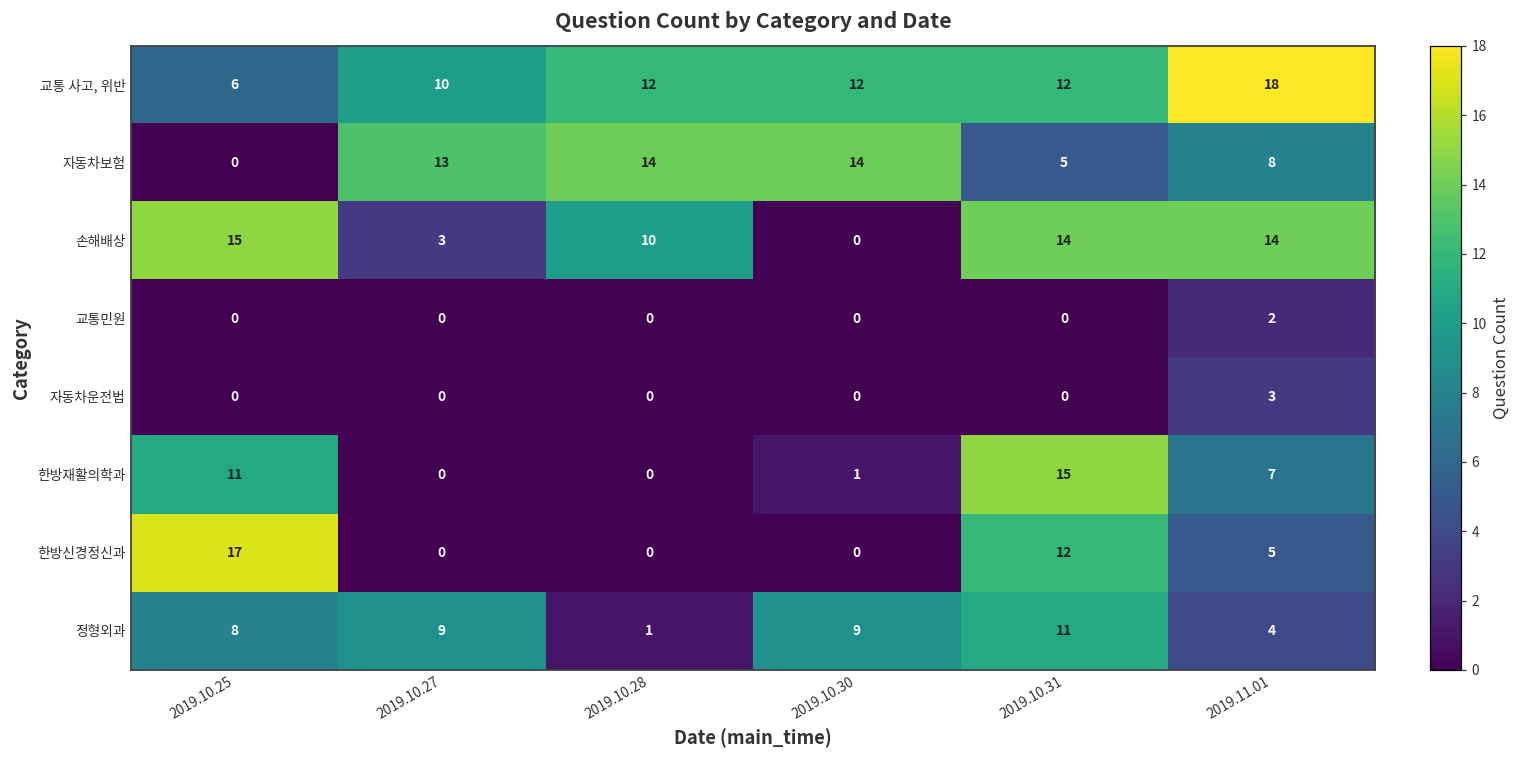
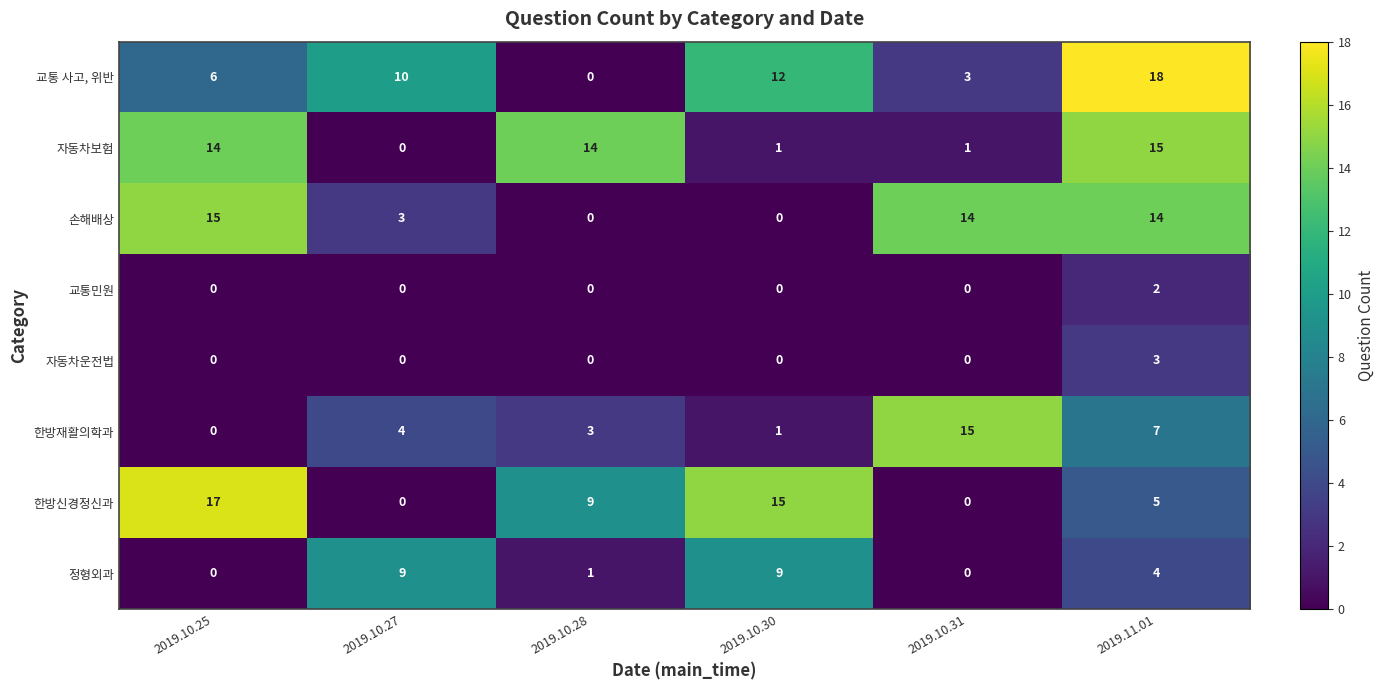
  {
    "교통 사고, 위반": {
      "2019.10.25": 6,
      "2019.10.27": 10,
-     "2019.10.28": 12,
+     "2019.10.28": 0,
      "2019.10.30": 12,
-     "2019.10.31": 12,
+     "2019.10.31": 3,
      "2019.11.01": 18
    },
    "자동차보험": {
-     "2019.10.25": 0,
-     "2019.10.27": 13,
+     "2019.10.25": 14,
+     "2019.10.27": 0,
      "2019.10.28": 14,
-     "2019.10.30": 14,
-     "2019.10.31": 5,
-     "2019.11.01": 8
+     "2019.10.30": 1,
+     "2019.10.31": 1,
+     "2019.11.01": 15
    },
    "손해배상": {
      "2019.10.25": 15,
      "2019.10.27": 3,
-     "2019.10.28": 10,
+     "2019.10.28": 0,
      "2019.10.30": 0,
      "2019.10.31": 14,
      "2019.11.01": 14
    },
    "교통민원": {
      "2019.10.25": 0,
      "2019.10.27": 0,
      "2019.10.28": 0,
      "2019.10.30": 0,
      "2019.10.31": 0,
      "2019.11.01": 2
    },
    "자동차운전법": {
      "2019.10.25": 0,
      "2019.10.27": 0,
      "2019.10.28": 0,
      "2019.10.30": 0,
      "2019.10.31": 0,
      "2019.11.01": 3
    },
    "한방재활의학과": {
-     "2019.10.25": 11,
-     "2019.10.27": 0,
-     "2019.10.28": 0,
+     "2019.10.25": 0,
+     "2019.10.27": 4,
+     "2019.10.28": 3,
      "2019.10.30": 1,
      "2019.10.31": 15,
      "2019.11.01": 7
    },
    "한방신경정신과": {
      "2019.10.25": 17,
      "2019.10.27": 0,
-     "2019.10.28": 0,
-     "2019.10.30": 0,
-     "2019.10.31": 12,
+     "2019.10.28": 9,
+     "2019.10.30": 15,
+     "2019.10.31": 0,
      "2019.11.01": 5
    },
    "정형외과": {
-     "2019.10.25": 8,
+     "2019.10.25": 0,
      "2019.10.27": 9,
      "2019.10.28": 1,
      "2019.10.30": 9,
-     "2019.10.31": 11,
+     "2019.10.31": 0,
      "2019.11.01": 4
    }
  }
